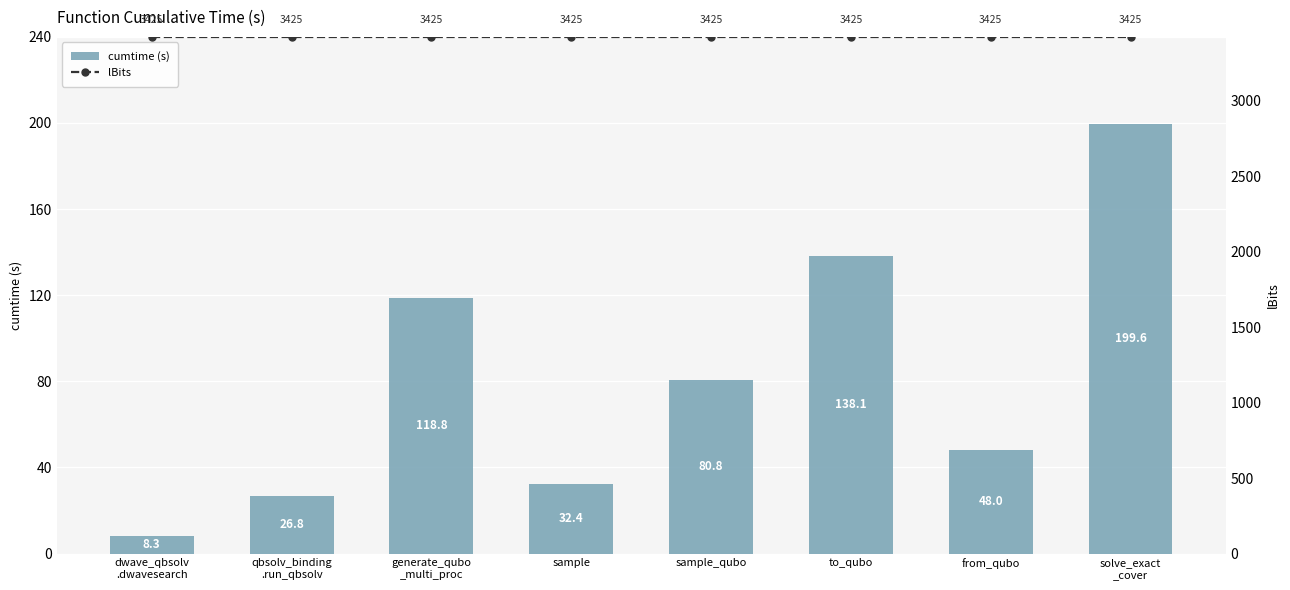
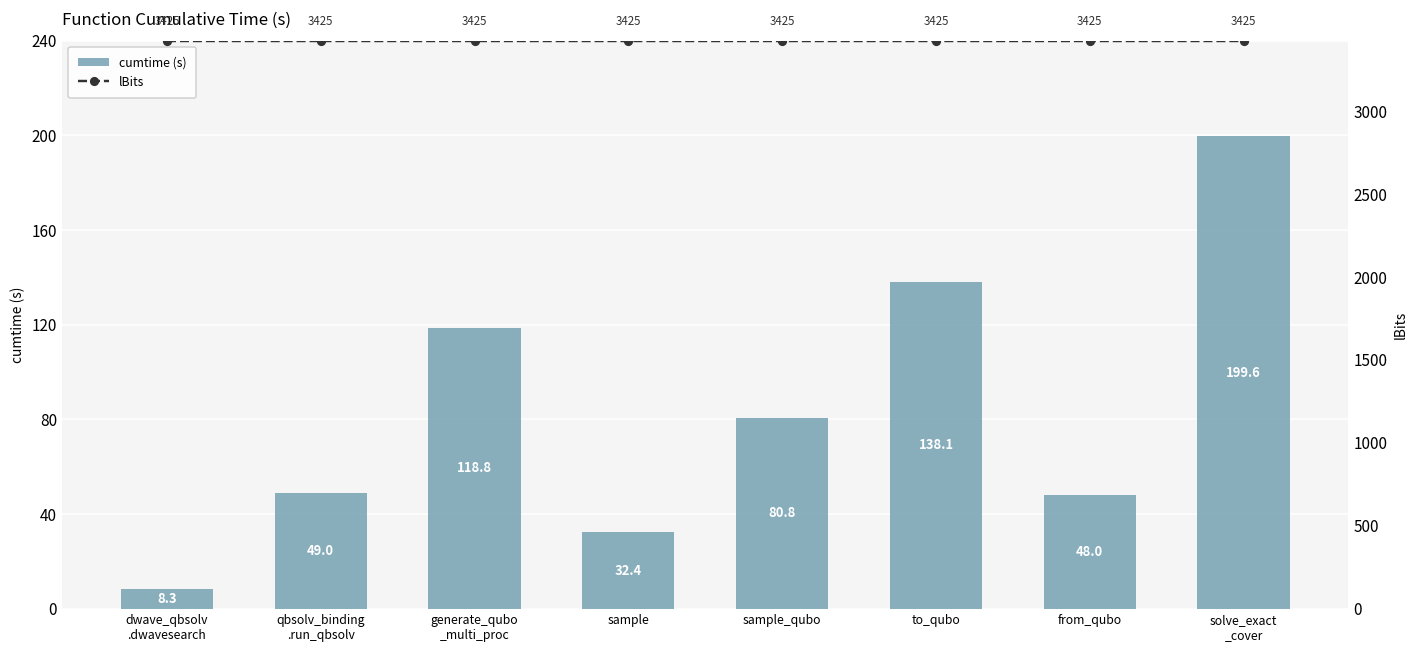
  {
    "cumtime (s)": {
      "dwave_qbsolv .dwavesearch": 8.3,
-     "qbsolv_binding .run_qbsolv": 26.8,
+     "qbsolv_binding .run_qbsolv": 49.0,
      "generate_qubo _multi_proc": 118.8,
      "sample": 32.4,
      "sample_qubo": 80.8,
      "to_qubo": 138.1,
      "from_qubo": 48.0,
      "solve_exact _cover": 199.6
    },
    "lBits": {
      "dwave_qbsolv .dwavesearch": 3425,
      "qbsolv_binding .run_qbsolv": 3425,
      "generate_qubo _multi_proc": 3425,
      "sample": 3425,
      "sample_qubo": 3425,
      "to_qubo": 3425,
      "from_qubo": 3425,
      "solve_exact _cover": 3425
    }
  }
